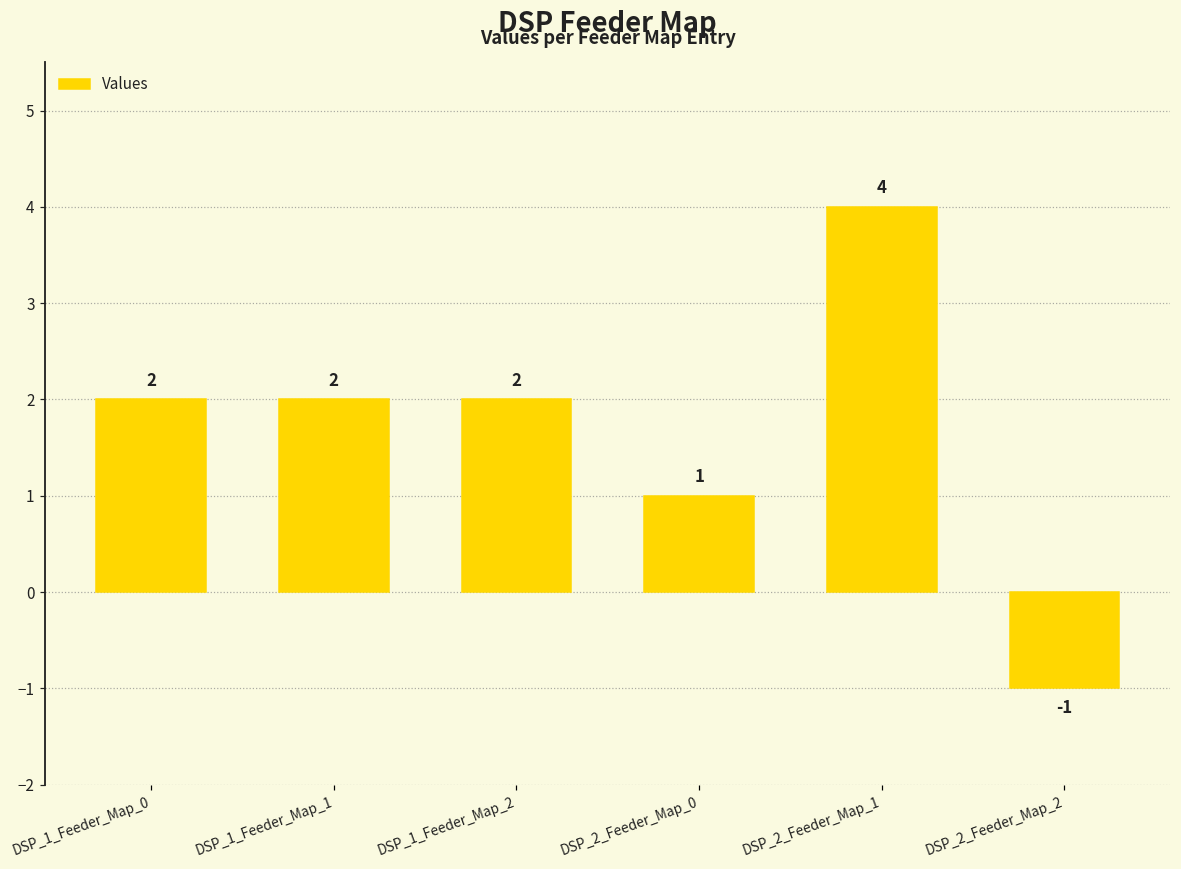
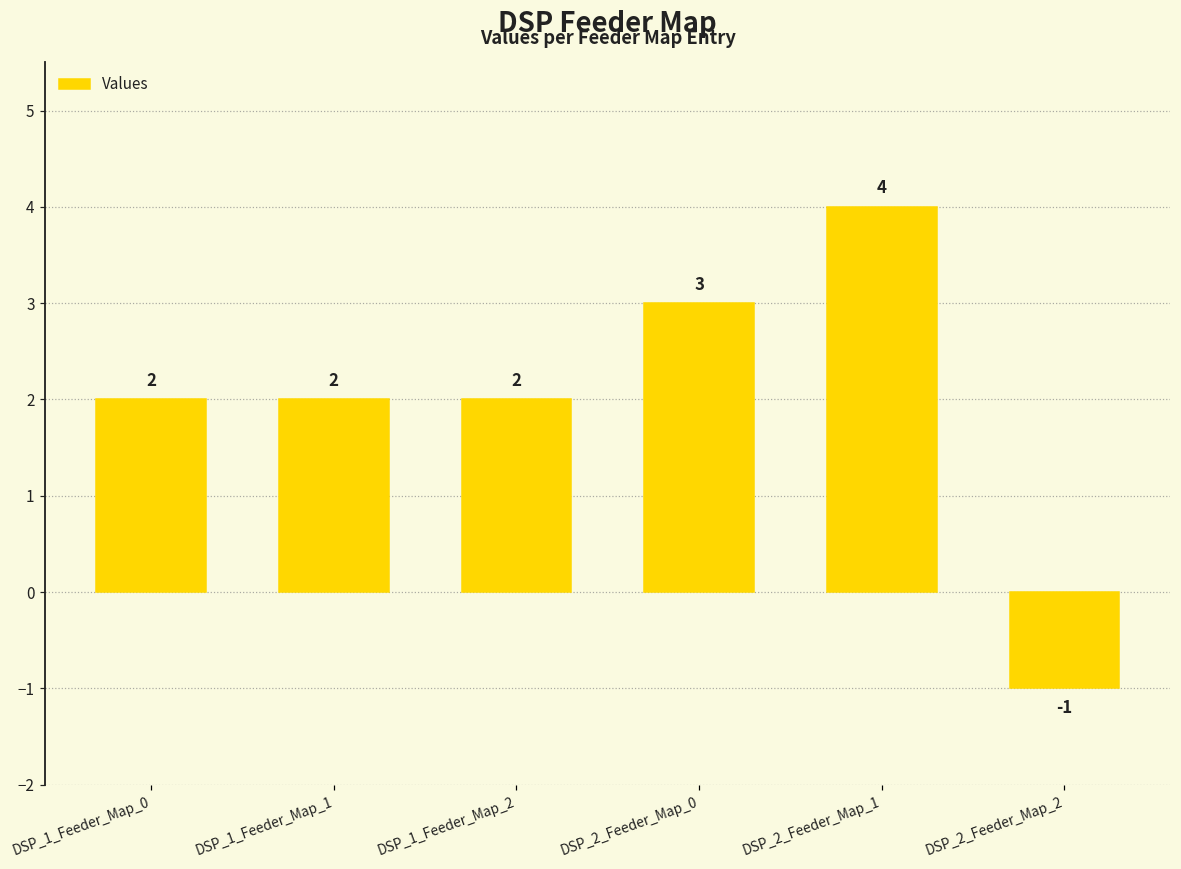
  {
    "DSP_1_Feeder_Map_0": 2,
    "DSP_1_Feeder_Map_1": 2,
    "DSP_1_Feeder_Map_2": 2,
-   "DSP_2_Feeder_Map_0": 1,
+   "DSP_2_Feeder_Map_0": 3,
    "DSP_2_Feeder_Map_1": 4,
    "DSP_2_Feeder_Map_2": -1
  }
